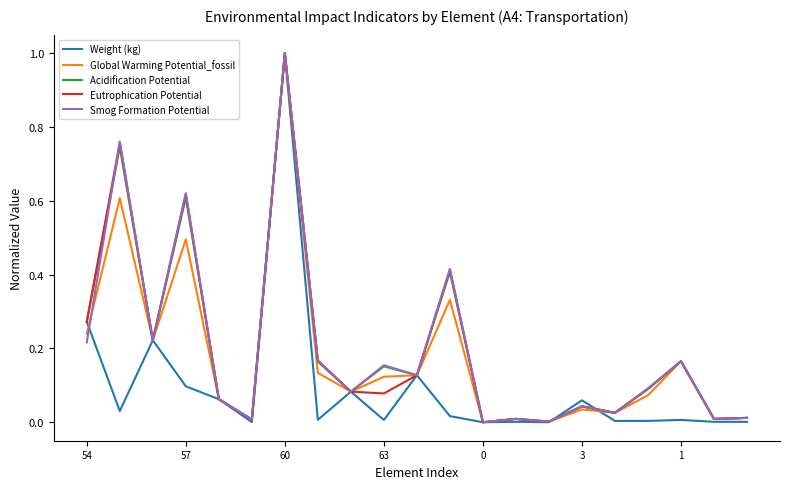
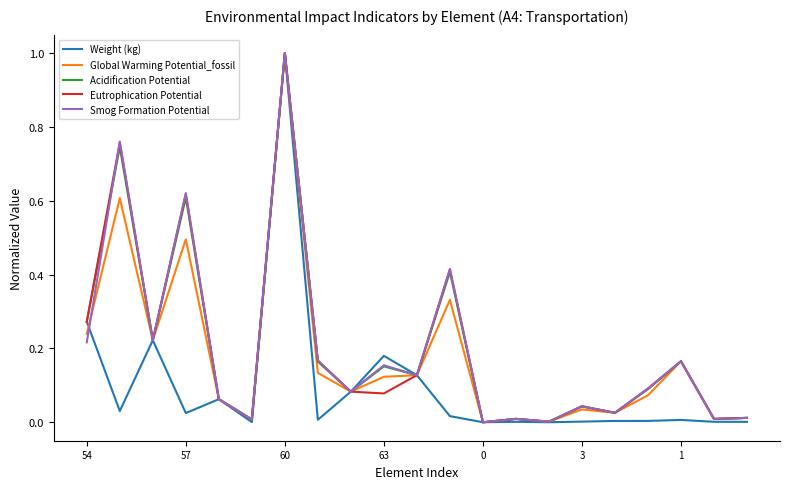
  {
    "Weight (kg)": {
-     "57": 0.10,
-     "63": 0.01,
-     "3": 0.06
+     "57": 0.02,
+     "63": 0.18,
+     "3": 0.00
    },
    "Global Warming Potential_fossil": {
      "54": 0.24,
      "57": 0.50,
      "63": 0.12,
      "3": 0.03
    },
    "Acidification Potential": {
      "57": 0.61
    },
    "Eutrophication Potential": {
      "63": 0.08
    },
    "Smog Formation Potential": {
      "54": 0.22
    }
  }
